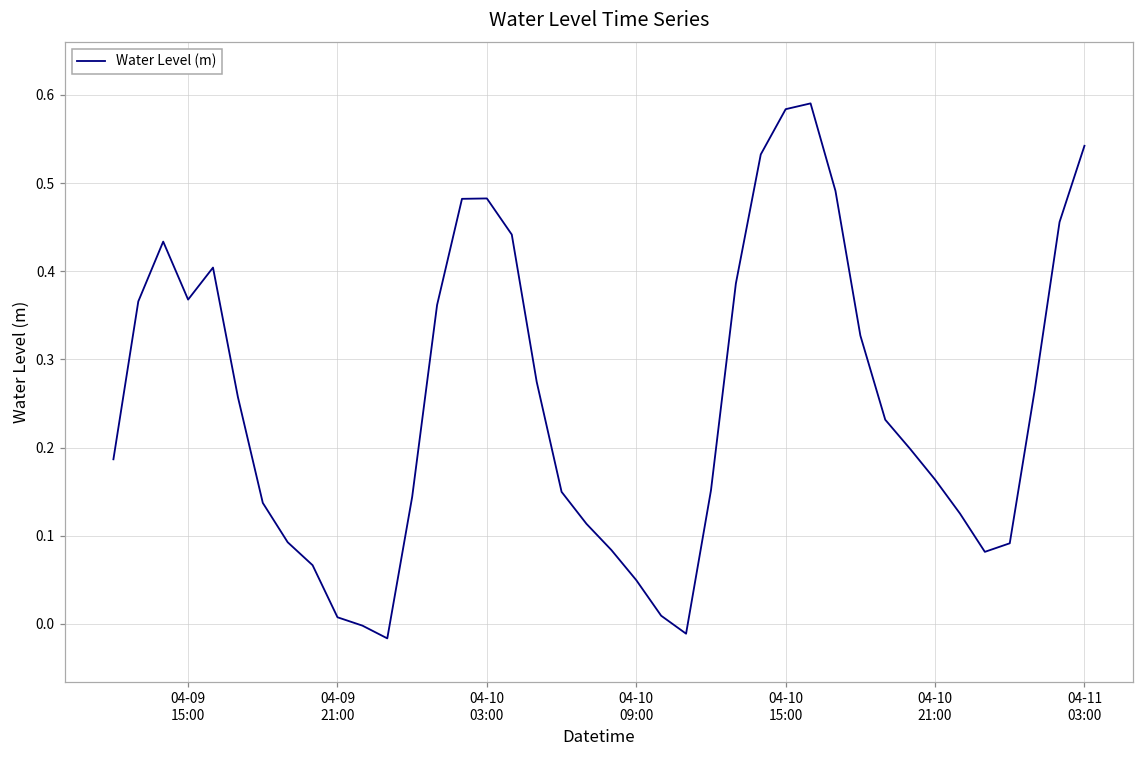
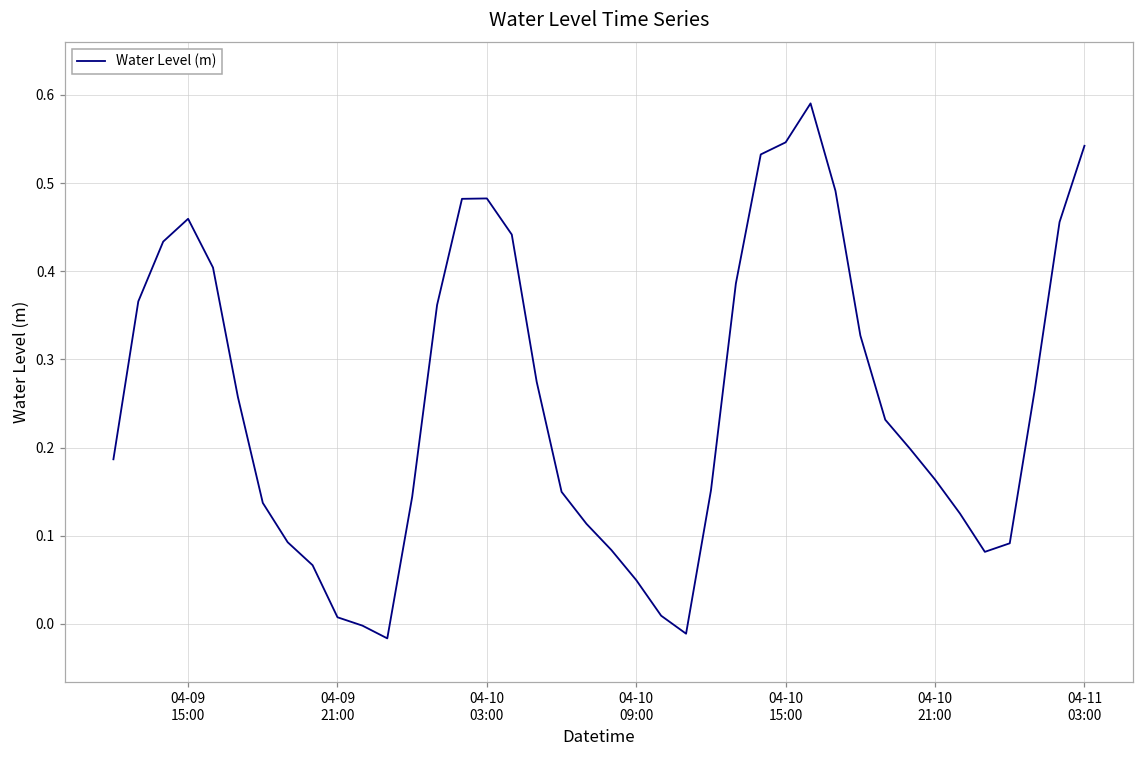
  {
-   "04-09 15:00": 0.37,
+   "04-09 15:00": 0.46,
    "04-09 21:00": 0.01,
    "04-10 03:00": 0.48,
    "04-10 09:00": 0.05,
-   "04-10 15:00": 0.58,
+   "04-10 15:00": 0.55,
    "04-10 21:00": 0.16,
    "04-11 03:00": 0.54
  }
